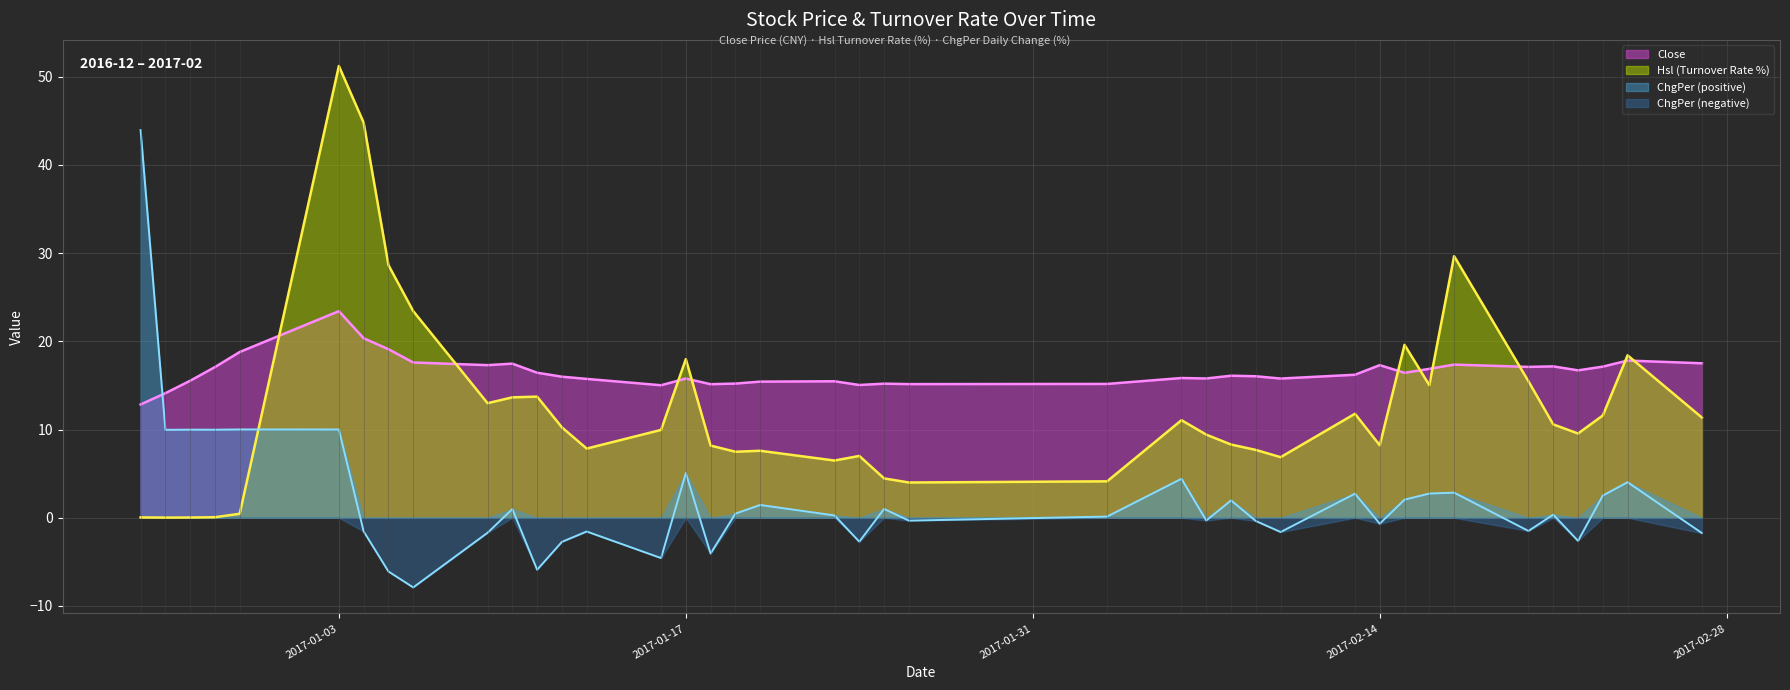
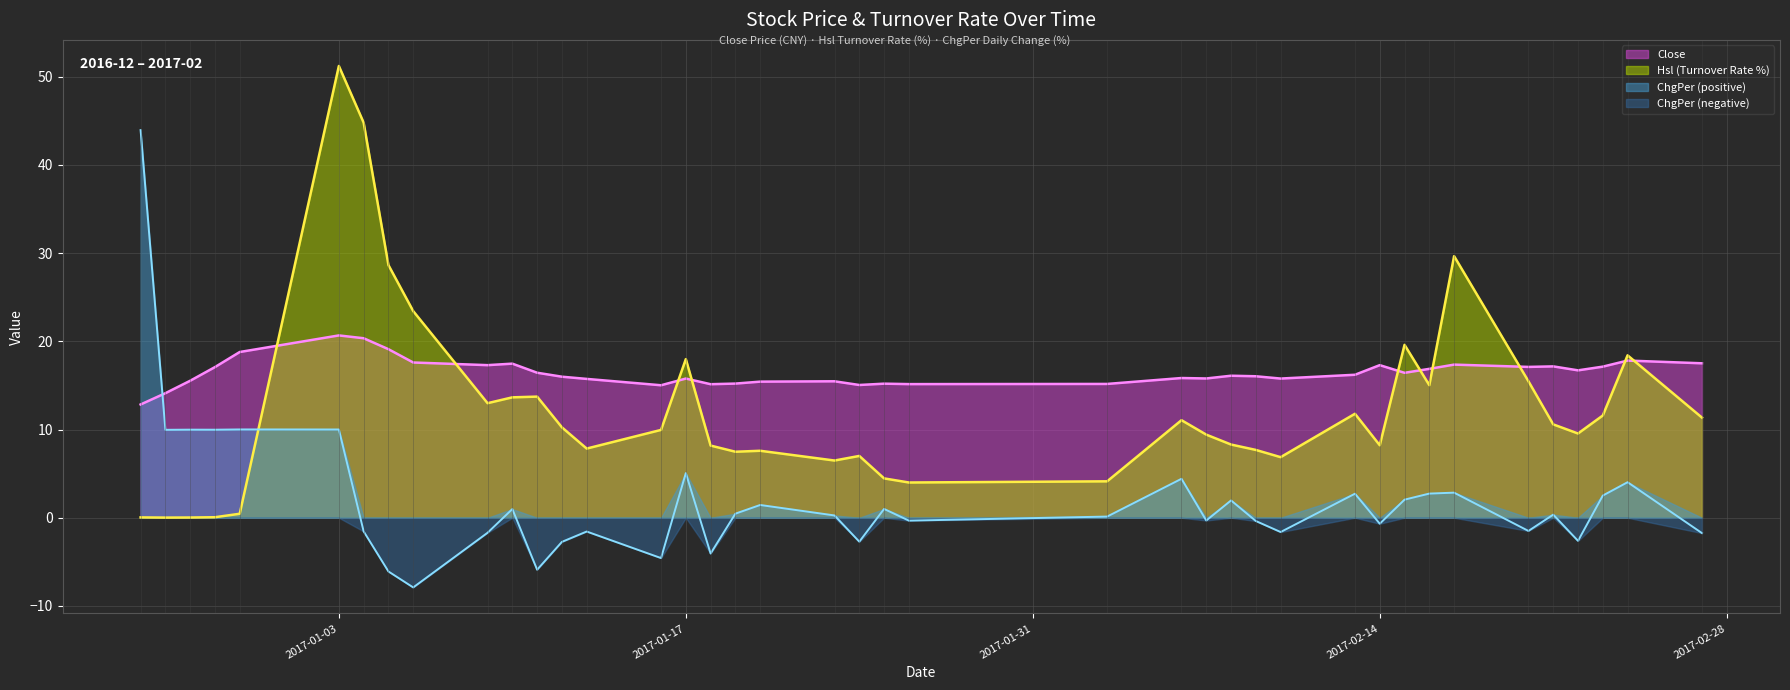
  {
    "Close": {
-     "2017-01-03": 23,
+     "2017-01-03": 21,
      "2017-01-17": 16,
      "2017-02-14": 17
    },
    "Hsl (Turnover Rate %)": {
      "2017-01-03": 51,
      "2017-01-17": 18,
      "2017-02-14": 8
    }
  }
